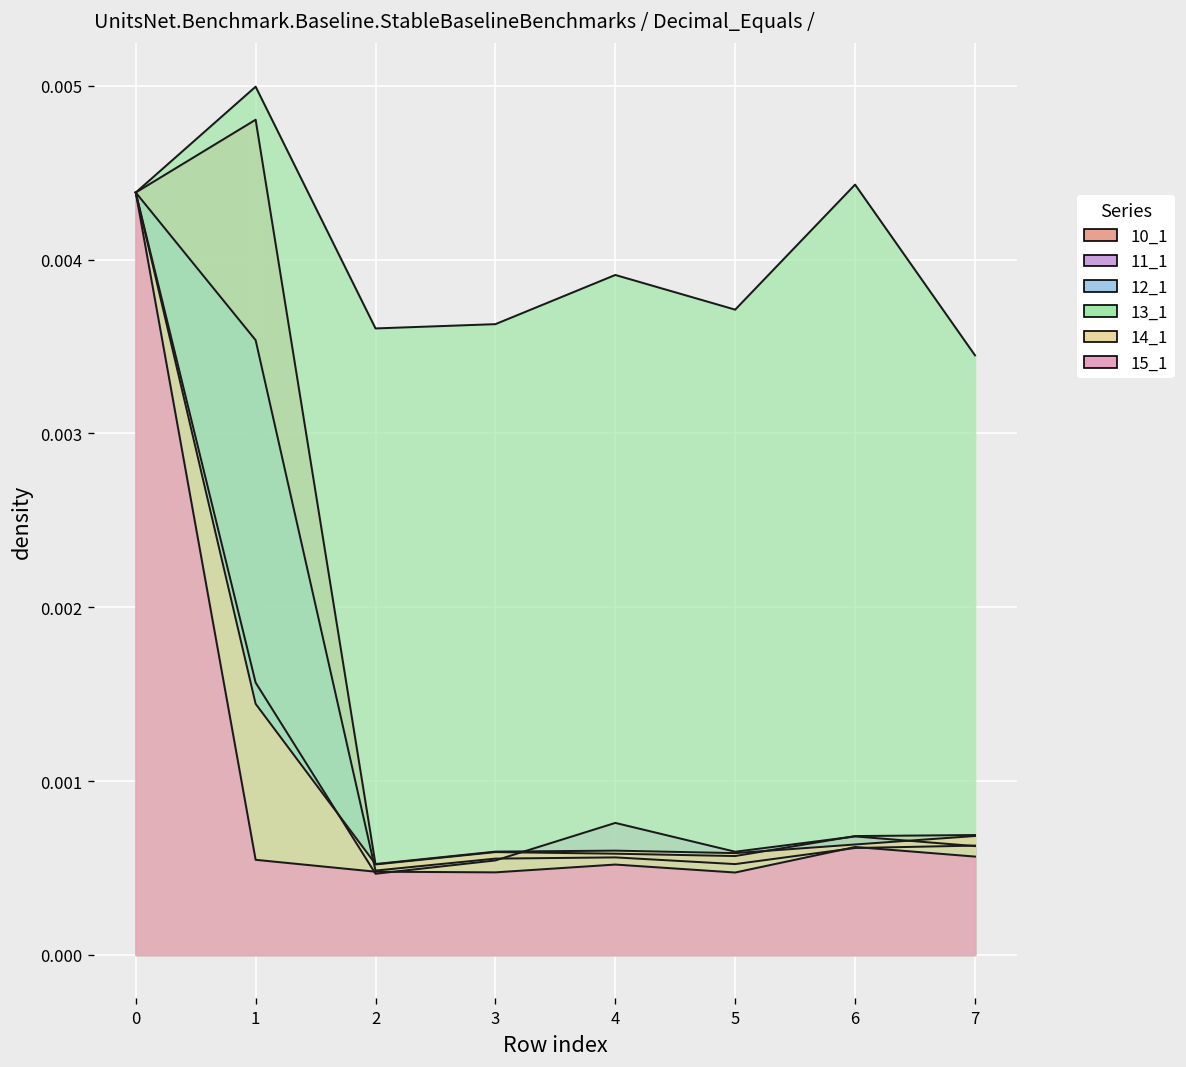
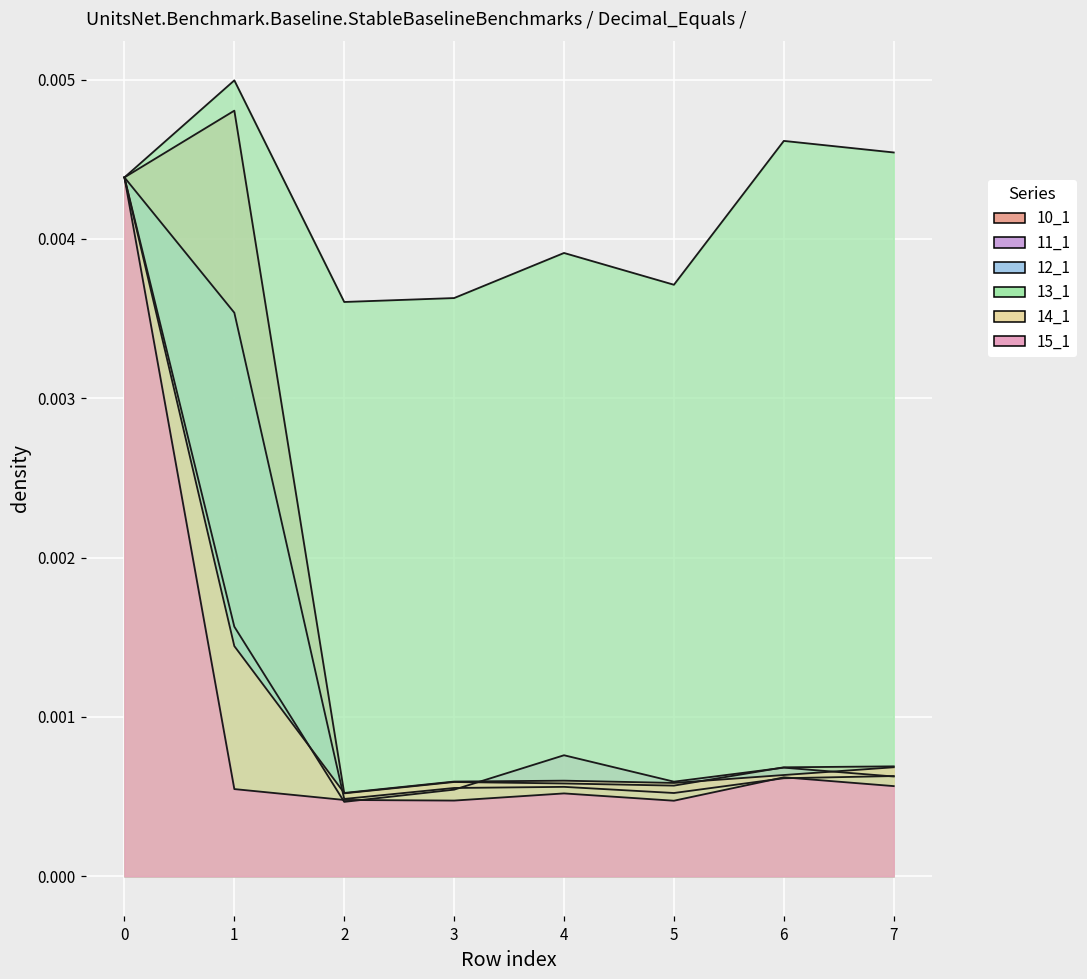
  {
    "13_1": {
      "1": 0.00499,
      "2": 0.00360,
      "3": 0.00363,
      "4": 0.00391,
      "5": 0.00371,
-     "6": 0.00443,
-     "7": 0.00345
+     "6": 0.00461,
+     "7": 0.00454
    }
  }
